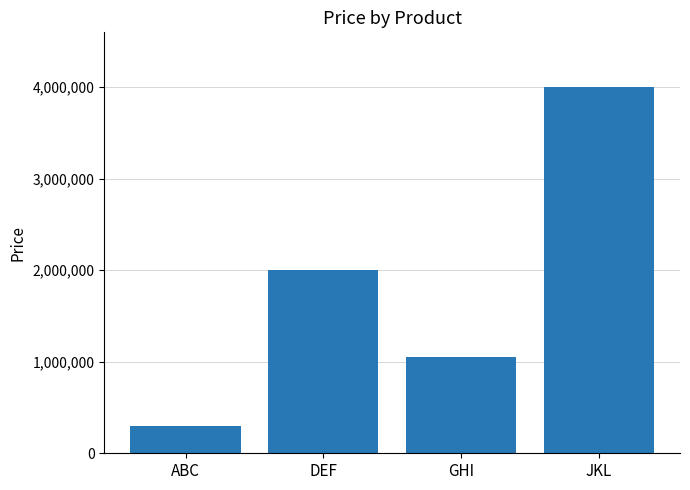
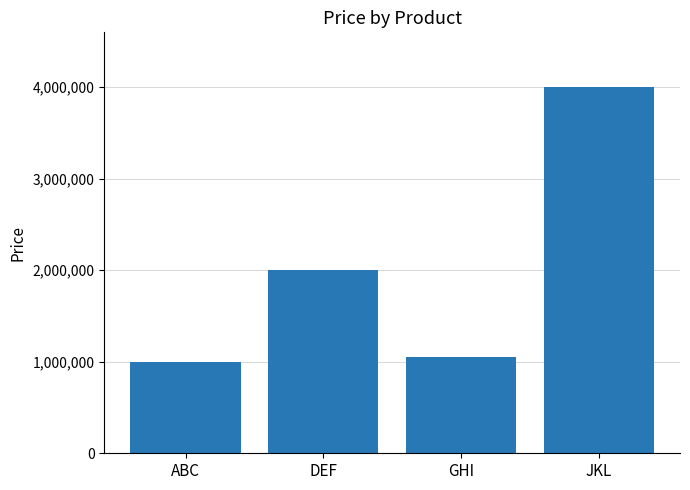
  {
-   "ABC": "300,000",
+   "ABC": "1,000,000",
    "DEF": "2,000,000",
    "GHI": "1,100,000",
    "JKL": "4,000,000"
  }
